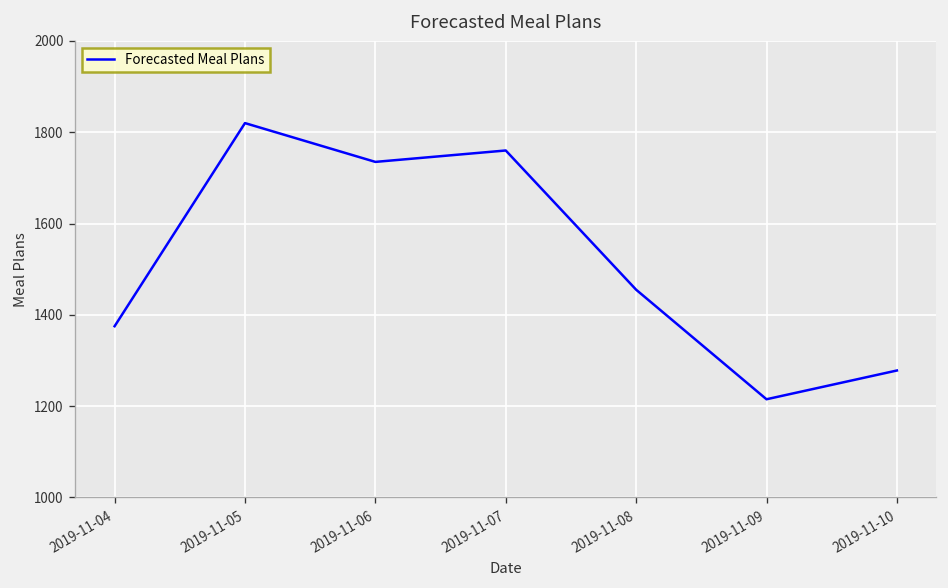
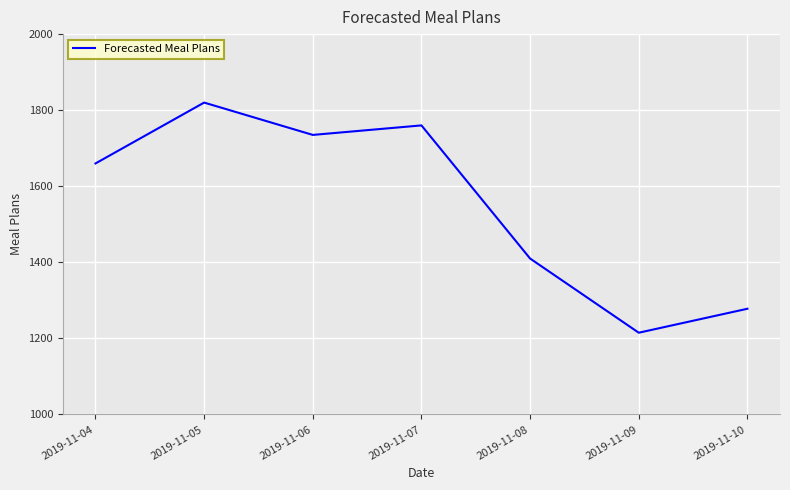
  {
-   "2019-11-04": 1380,
+   "2019-11-04": 1660,
    "2019-11-05": 1820,
    "2019-11-06": 1740,
    "2019-11-07": 1760,
-   "2019-11-08": 1460,
+   "2019-11-08": 1410,
    "2019-11-09": 1220,
    "2019-11-10": 1280
  }
